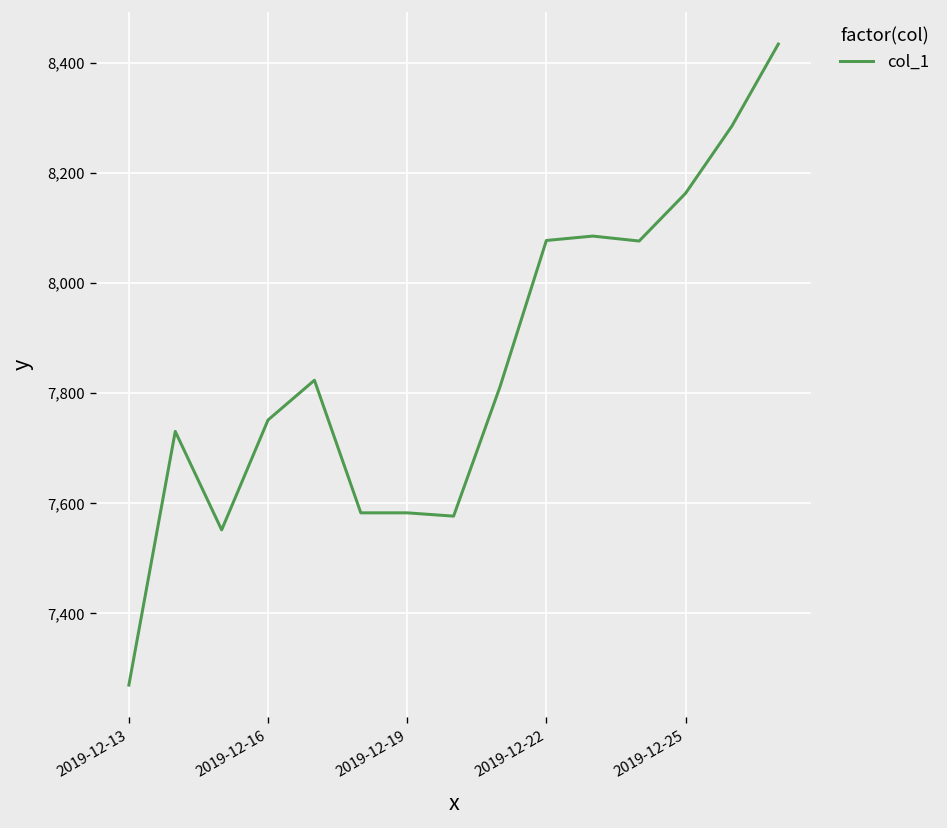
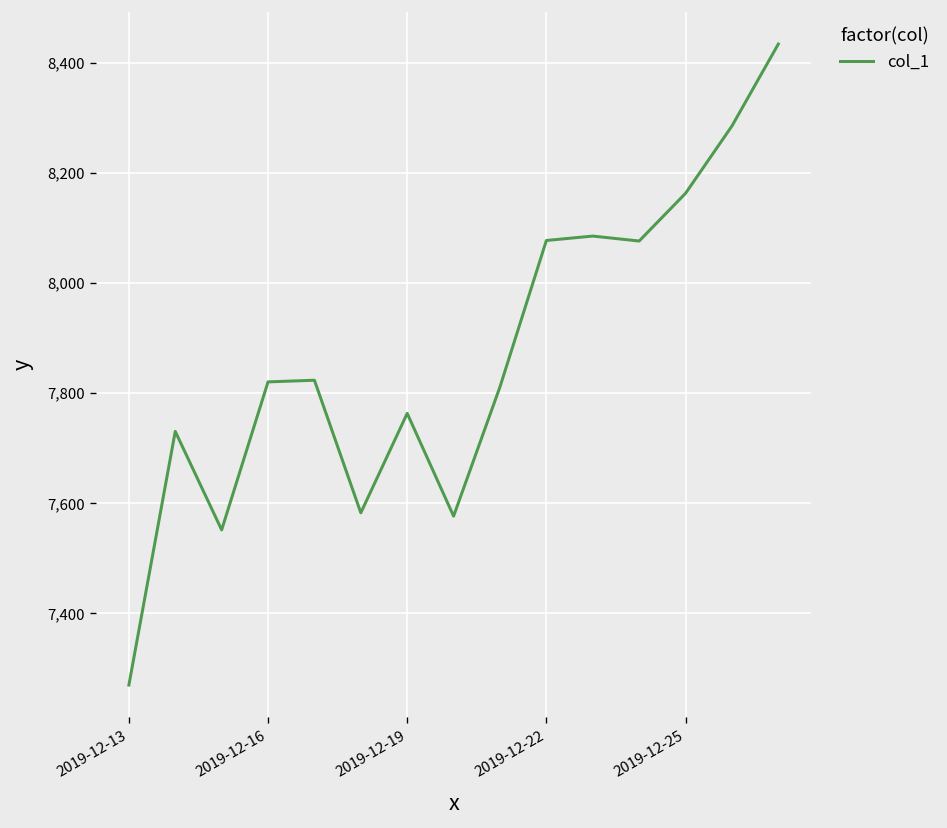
  {
    "2019-12-13": "7,270",
-   "2019-12-16": "7,750",
-   "2019-12-19": "7,580",
+   "2019-12-16": "7,820",
+   "2019-12-19": "7,760",
    "2019-12-22": "8,080",
    "2019-12-25": "8,160"
  }
